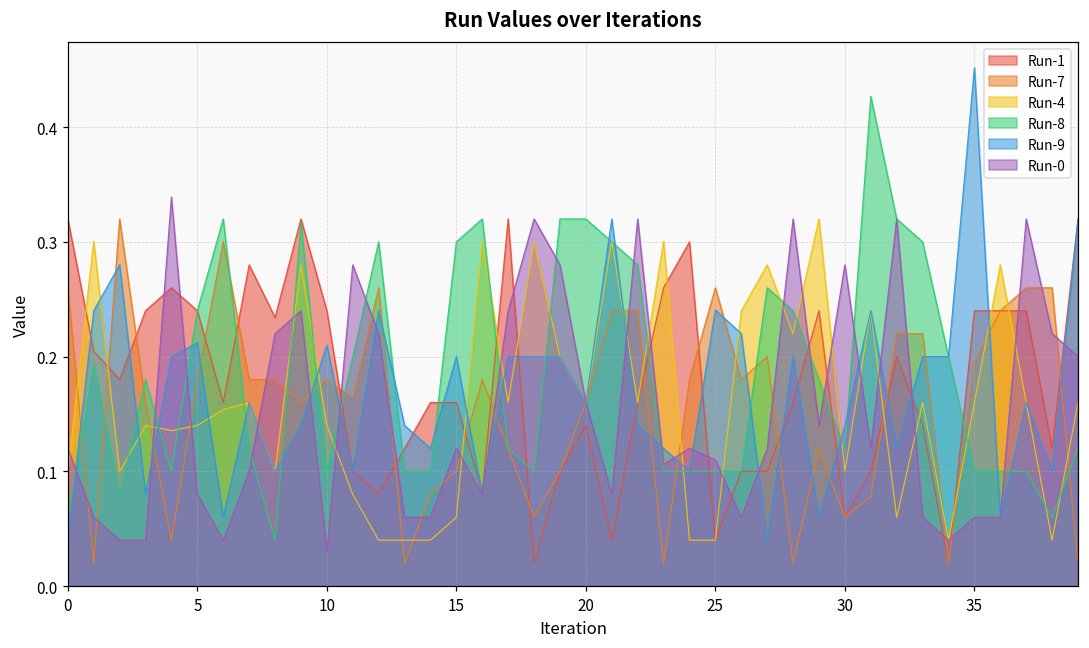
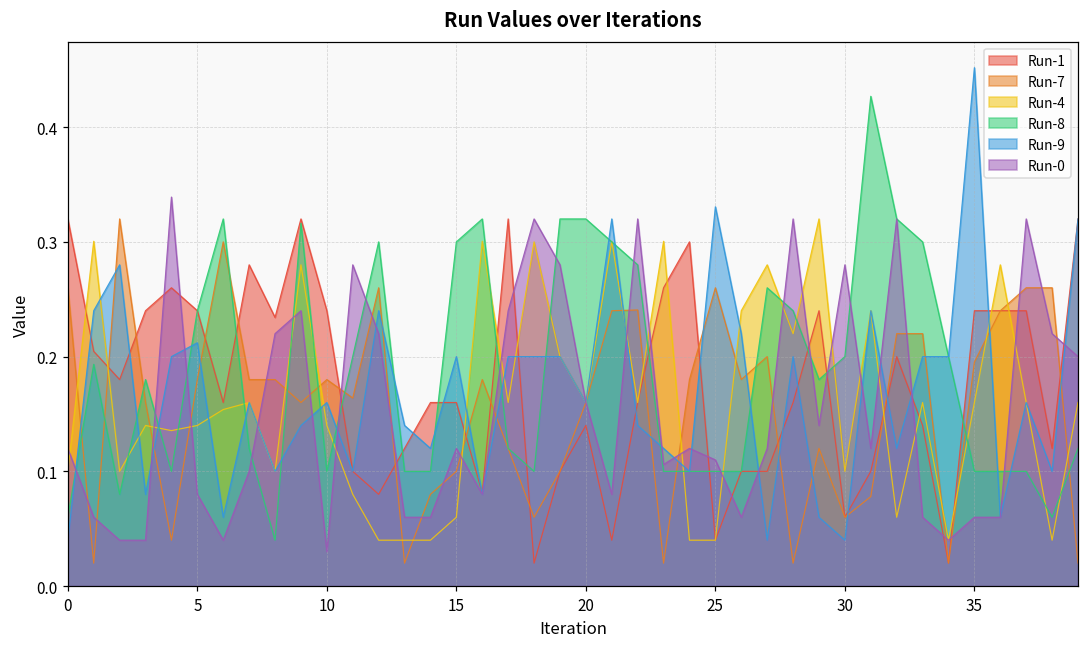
  {
    "Run-4": {
      "0": 0.100,
      "5": 0.140,
      "10": 0.140,
      "15": 0.060,
      "30": 0.100,
      "35": 0.160
    },
    "Run-8": {
      "0": 0.060,
      "10": 0.100,
      "15": 0.300,
      "20": 0.320,
      "25": 0.100,
-     "30": 0.119,
+     "30": 0.200,
      "35": 0.100
    },
    "Run-9": {
      "0": 0.040,
      "5": 0.212,
-     "10": 0.21,
+     "10": 0.16,
      "15": 0.200,
-     "25": 0.241,
-     "30": 0.14,
+     "25": 0.331,
+     "30": 0.04,
      "35": 0.452
    },
    "Run-0": {
      "0": 0.120,
      "5": 0.080,
      "10": 0.030,
      "15": 0.120,
      "25": 0.110,
      "30": 0.280,
      "35": 0.060
    }
  }
